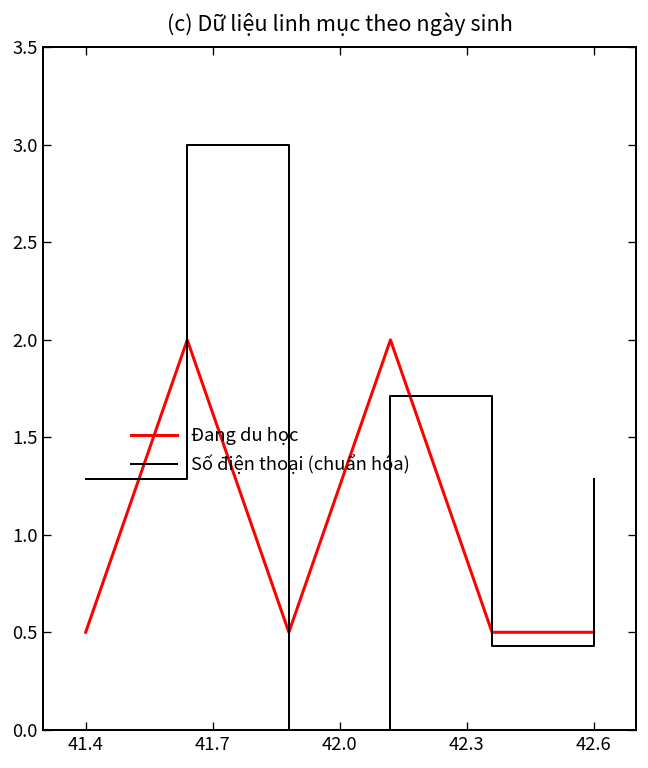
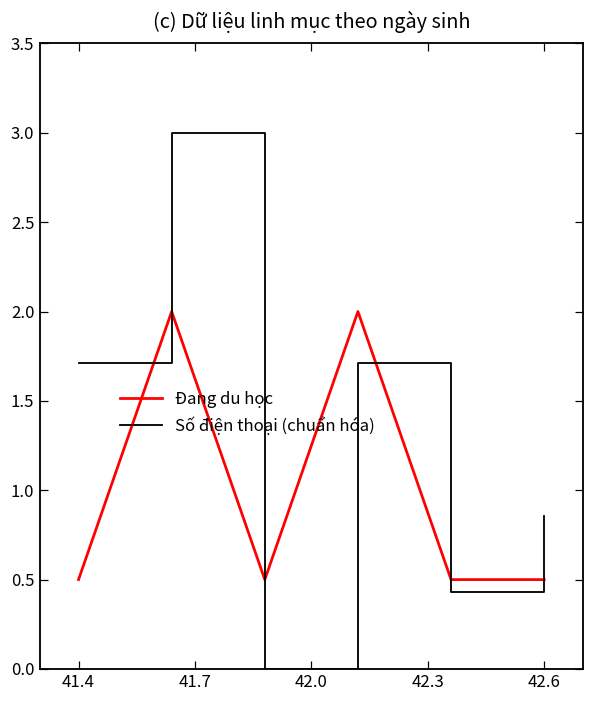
  {
    "Đang du học": {
      "41.4": 0.50,
      "42.6": 0.50
    },
    "Số điện thoại (chuẩn hóa)": {
-     "41.4": 1.29,
-     "42.6": 1.29
+     "41.4": 1.71,
+     "42.6": 0.86
    }
  }
